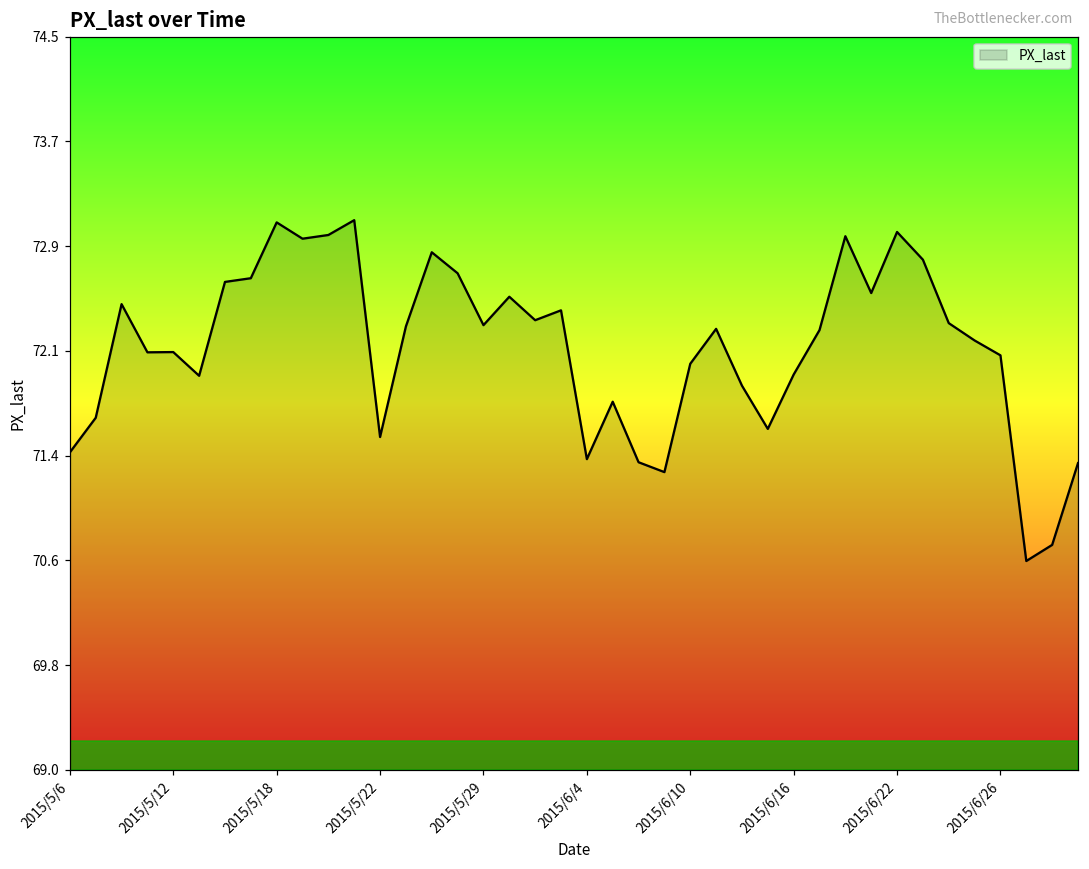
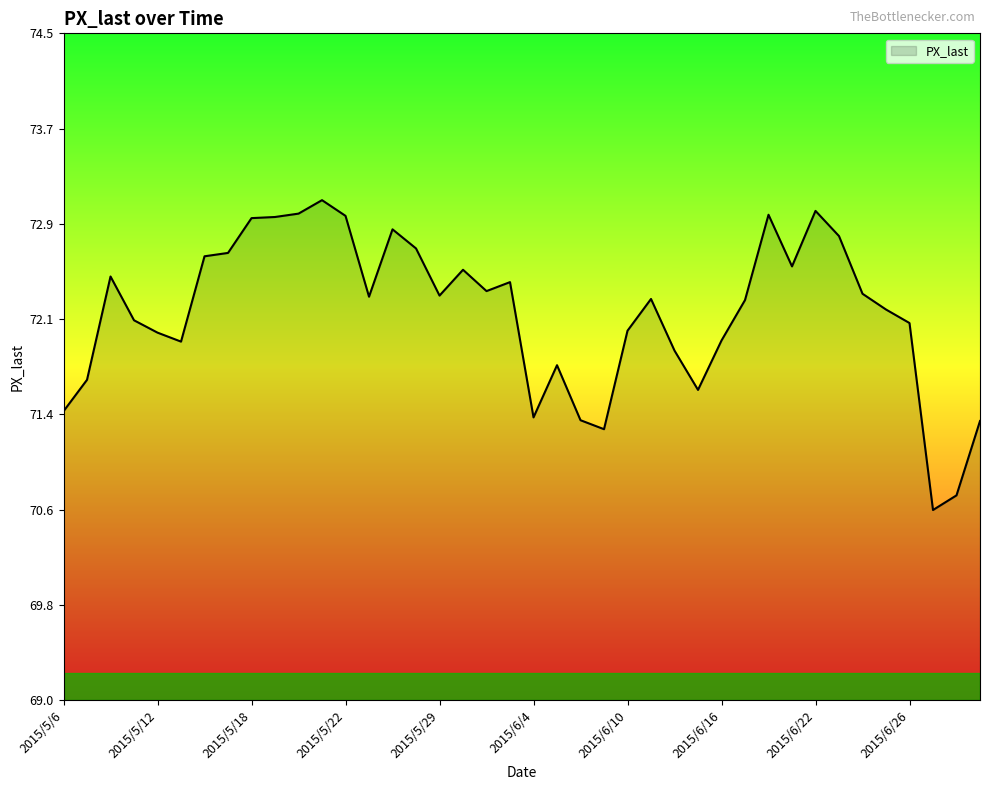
  {
    "2015/5/6": 71.38,
-   "2015/5/12": 72.13,
-   "2015/5/18": 73.11,
-   "2015/5/22": 71.50,
+   "2015/5/12": 72.03,
+   "2015/5/18": 72.98,
+   "2015/5/22": 72.99,
    "2015/5/29": 72.34,
    "2015/6/4": 71.33,
    "2015/6/10": 72.05,
    "2015/6/16": 71.97,
    "2015/6/22": 73.04,
    "2015/6/26": 72.11
  }
